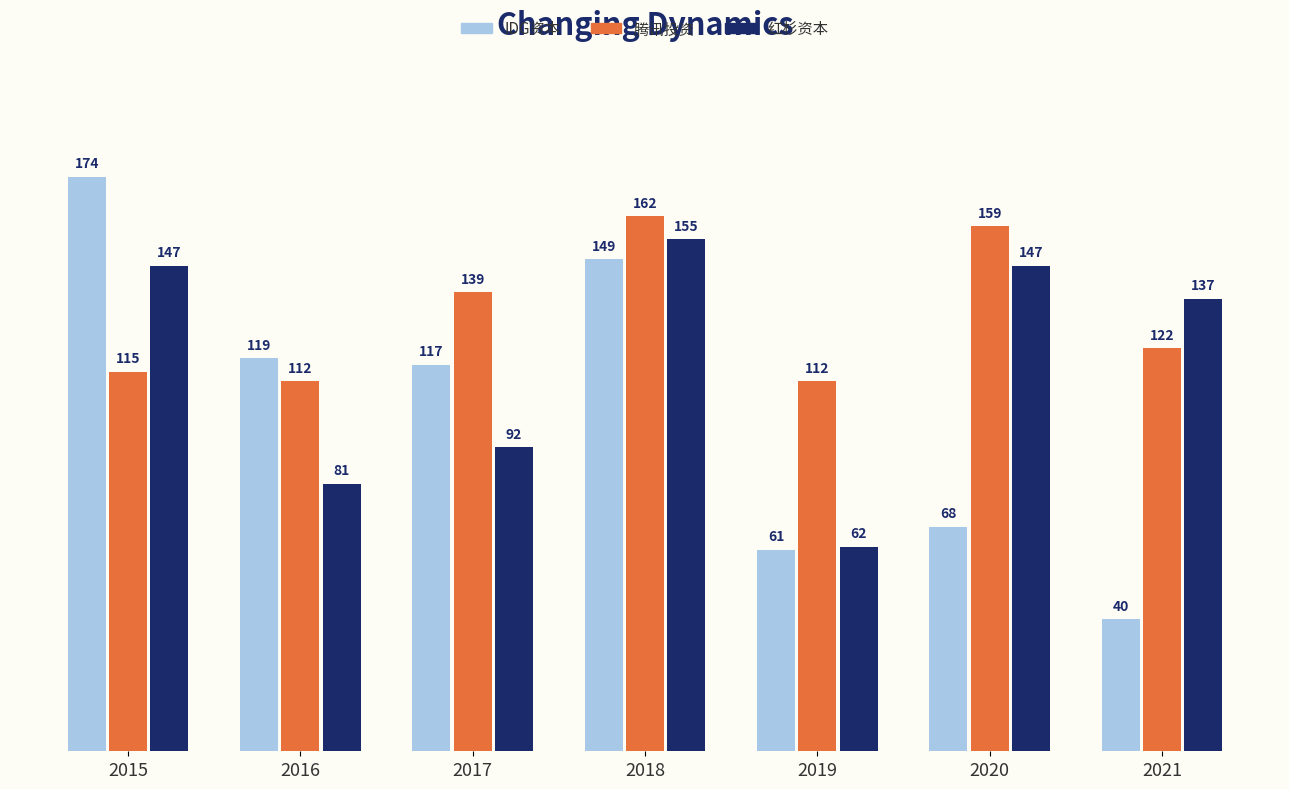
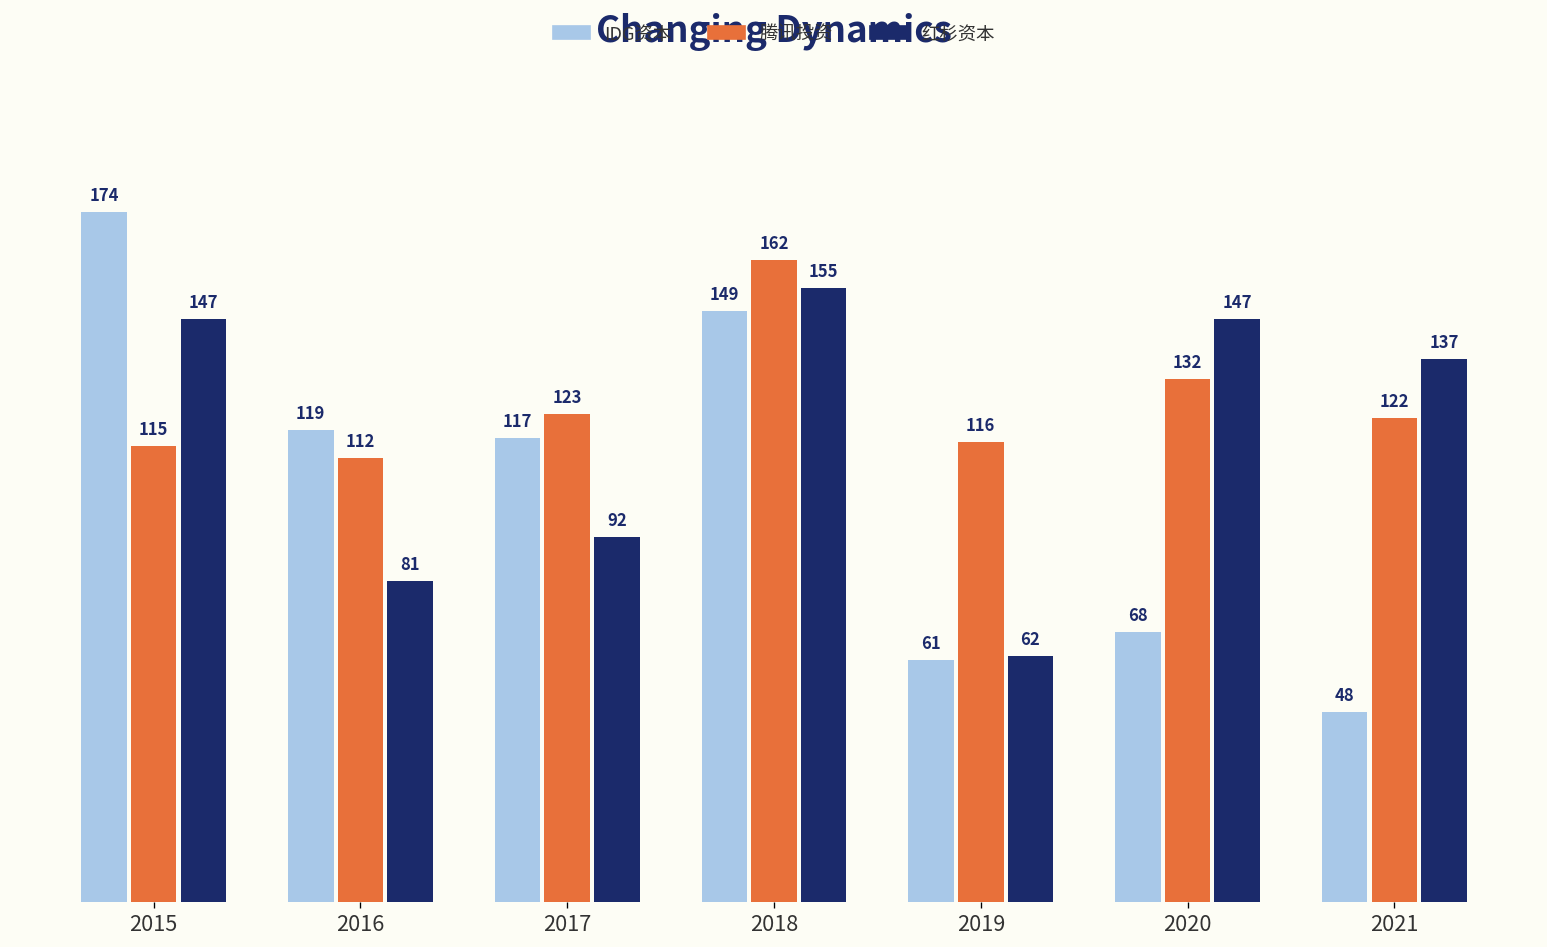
  {
    "IDG资本": {
      "2015": 174,
      "2016": 119,
      "2017": 117,
      "2018": 149,
      "2019": 61,
      "2020": 68,
-     "2021": 40
+     "2021": 48
    },
    "腾讯投资": {
      "2015": 115,
      "2016": 112,
-     "2017": 139,
+     "2017": 123,
      "2018": 162,
-     "2019": 112,
-     "2020": 159,
+     "2019": 116,
+     "2020": 132,
      "2021": 122
    },
    "红杉资本": {
      "2015": 147,
      "2016": 81,
      "2017": 92,
      "2018": 155,
      "2019": 62,
      "2020": 147,
      "2021": 137
    }
  }
